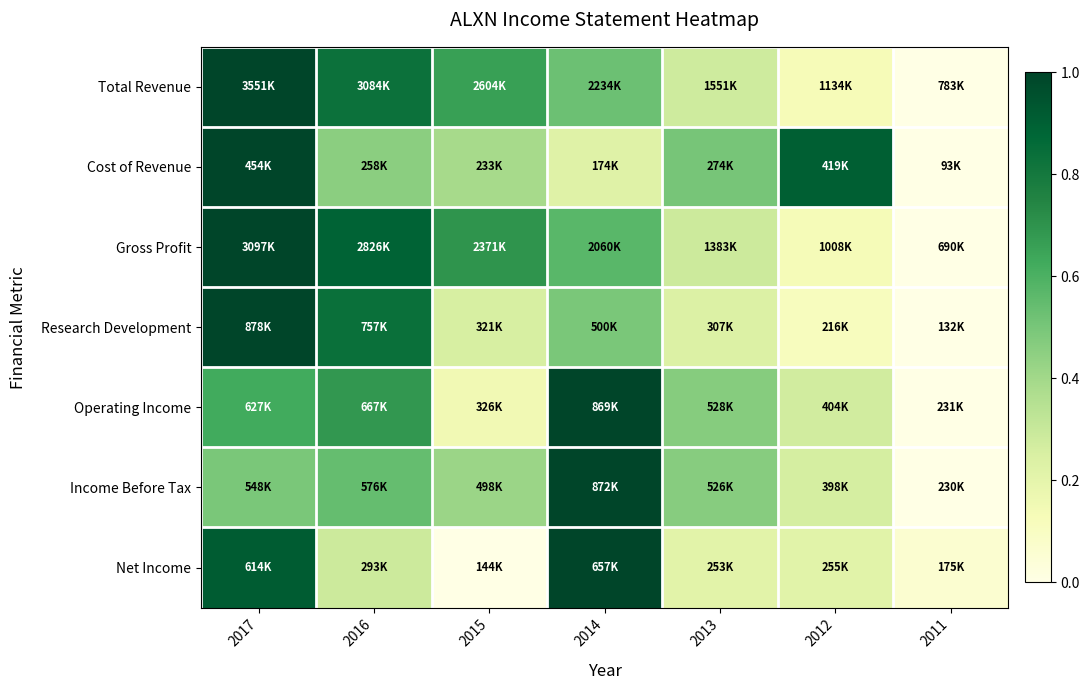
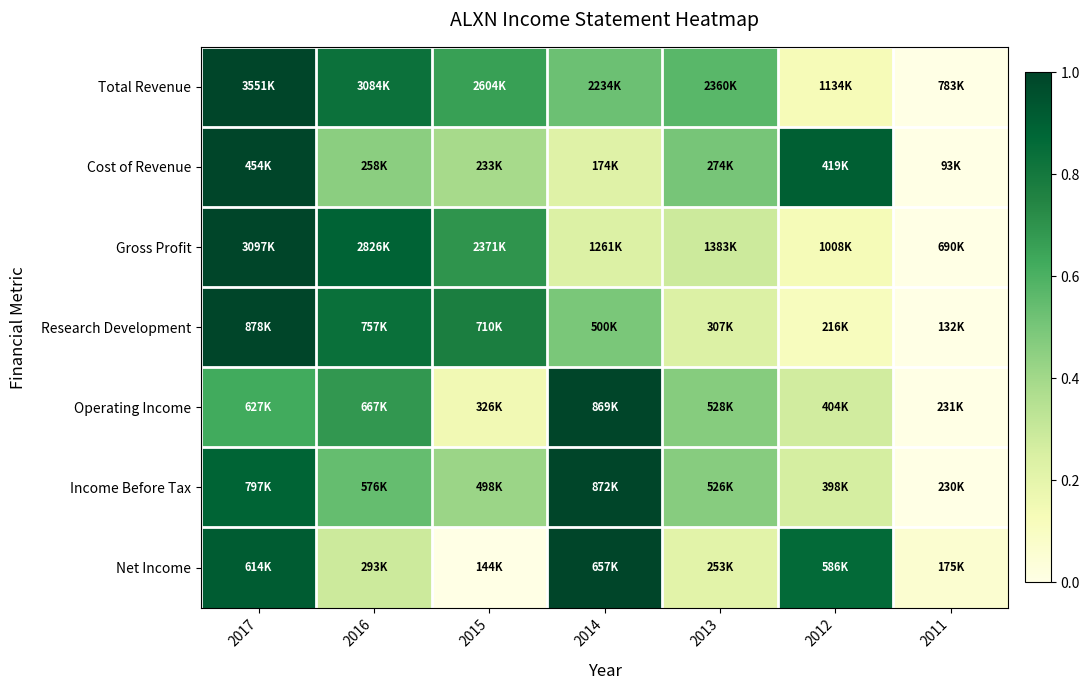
  {
    "Total Revenue": {
      "2017": "3551K",
      "2016": "3084K",
      "2015": "2604K",
      "2014": "2234K",
-     "2013": "1551K",
+     "2013": "2360K",
      "2012": "1134K",
      "2011": "783K"
    },
    "Cost of Revenue": {
      "2017": "454K",
      "2016": "258K",
      "2015": "233K",
      "2014": "174K",
      "2013": "274K",
      "2012": "419K",
      "2011": "93K"
    },
    "Gross Profit": {
      "2017": "3097K",
      "2016": "2826K",
      "2015": "2371K",
-     "2014": "2060K",
+     "2014": "1261K",
      "2013": "1383K",
      "2012": "1008K",
      "2011": "690K"
    },
    "Research Development": {
      "2017": "878K",
      "2016": "757K",
-     "2015": "321K",
+     "2015": "710K",
      "2014": "500K",
      "2013": "307K",
      "2012": "216K",
      "2011": "132K"
    },
    "Operating Income": {
      "2017": "627K",
      "2016": "667K",
      "2015": "326K",
      "2014": "869K",
      "2013": "528K",
      "2012": "404K",
      "2011": "231K"
    },
    "Income Before Tax": {
-     "2017": "548K",
+     "2017": "797K",
      "2016": "576K",
      "2015": "498K",
      "2014": "872K",
      "2013": "526K",
      "2012": "398K",
      "2011": "230K"
    },
    "Net Income": {
      "2017": "614K",
      "2016": "293K",
      "2015": "144K",
      "2014": "657K",
      "2013": "253K",
-     "2012": "255K",
+     "2012": "586K",
      "2011": "175K"
    }
  }
